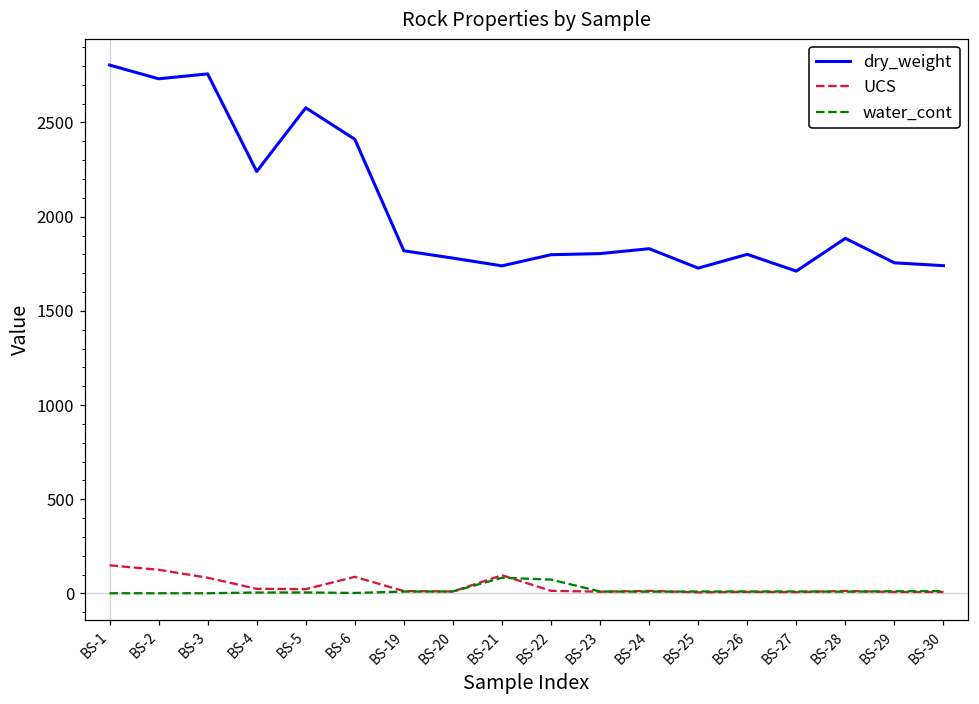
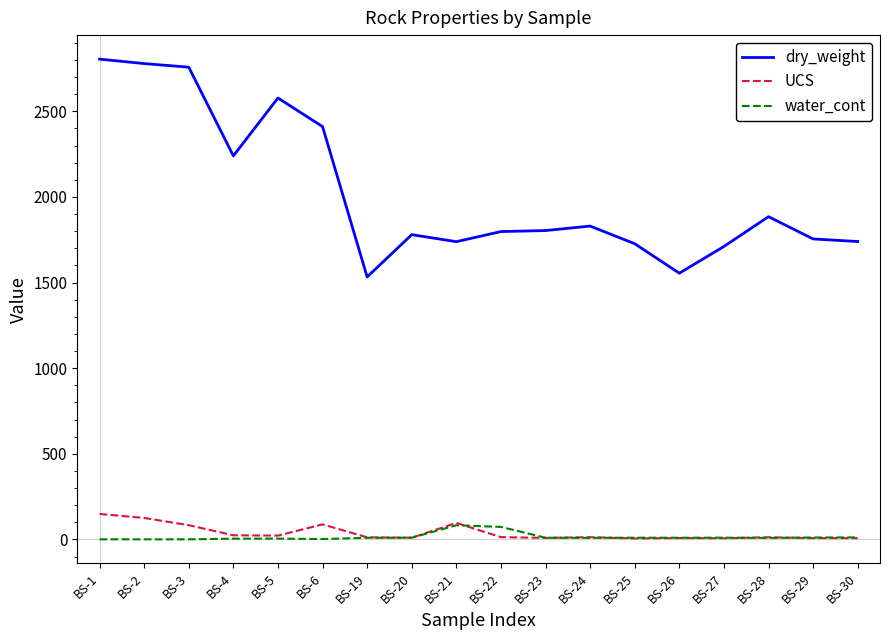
  {
    "dry_weight": {
      "BS-1": 2810,
-     "BS-2": 2730,
+     "BS-2": 2780,
      "BS-3": 2760,
      "BS-4": 2240,
      "BS-5": 2580,
      "BS-6": 2410,
-     "BS-19": 1820,
+     "BS-19": 1530,
      "BS-20": 1780,
      "BS-21": 1740,
      "BS-22": 1800,
      "BS-23": 1800,
      "BS-24": 1830,
      "BS-25": 1730,
-     "BS-26": 1800,
+     "BS-26": 1560,
      "BS-27": 1710,
      "BS-28": 1890,
      "BS-29": 1760,
      "BS-30": 1740
    },
    "UCS": {
      "BS-1": 150,
      "BS-2": 130,
      "BS-3": 80,
      "BS-4": 20,
      "BS-5": 20,
      "BS-6": 90,
      "BS-22": 10
    },
    "water_cont": {
      "BS-1": 0,
      "BS-2": 0,
      "BS-3": 0,
      "BS-4": 0,
      "BS-5": 10,
      "BS-6": 0,
      "BS-22": 70
    }
  }
